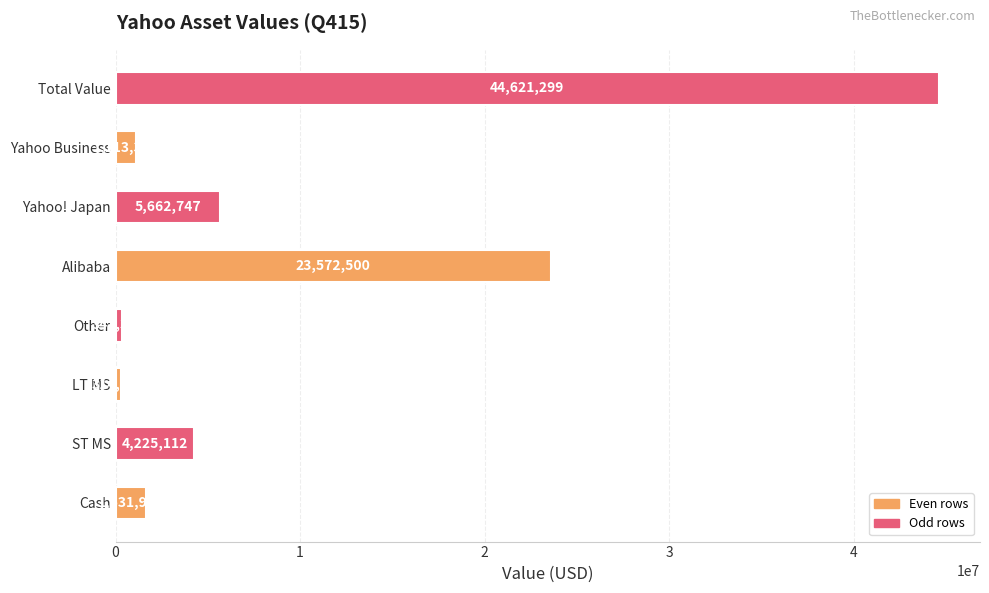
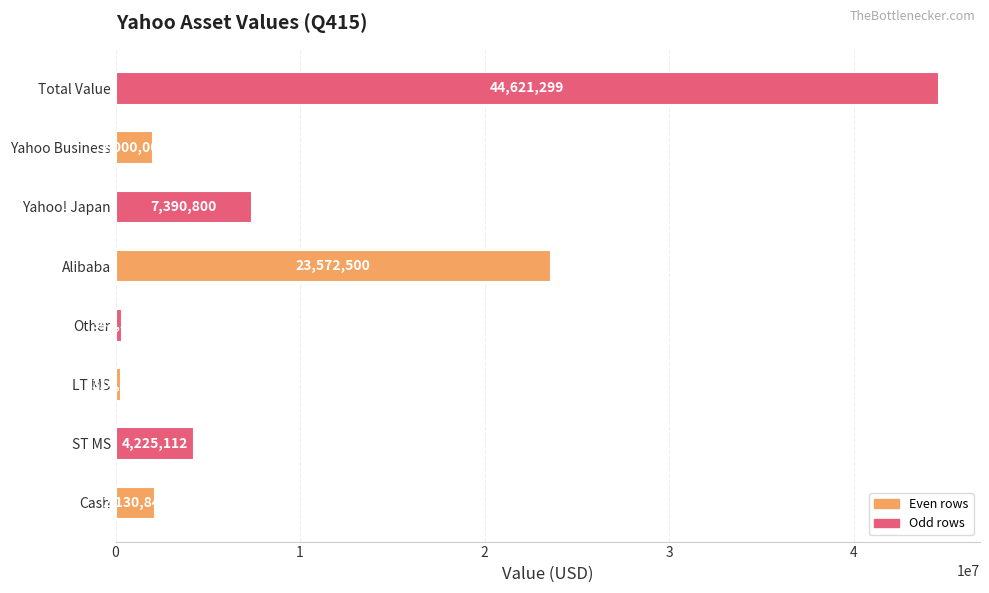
  {
    "Total Value": "44,621,299",
-   "Yahoo Business": "1100000",
-   "Yahoo! Japan": "5,662,747",
+   "Yahoo Business": "2000000",
+   "Yahoo! Japan": "7,390,800",
    "Alibaba": "23,572,500",
    "ST MS": "4,225,112",
-   "Cash": "1600000"
+   "Cash": "2100000"
  }
